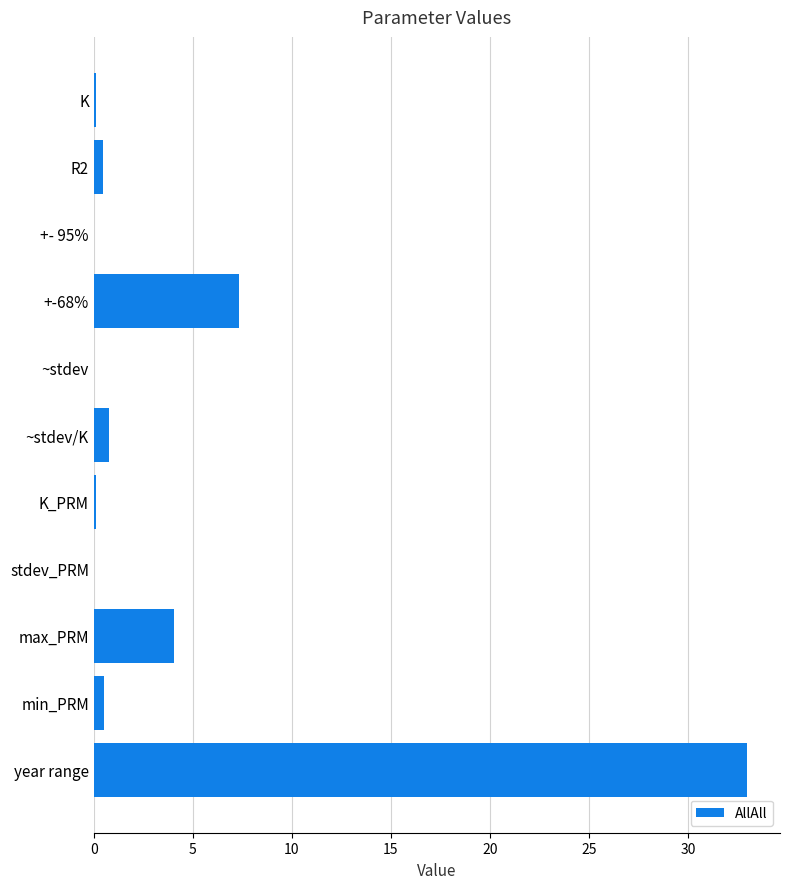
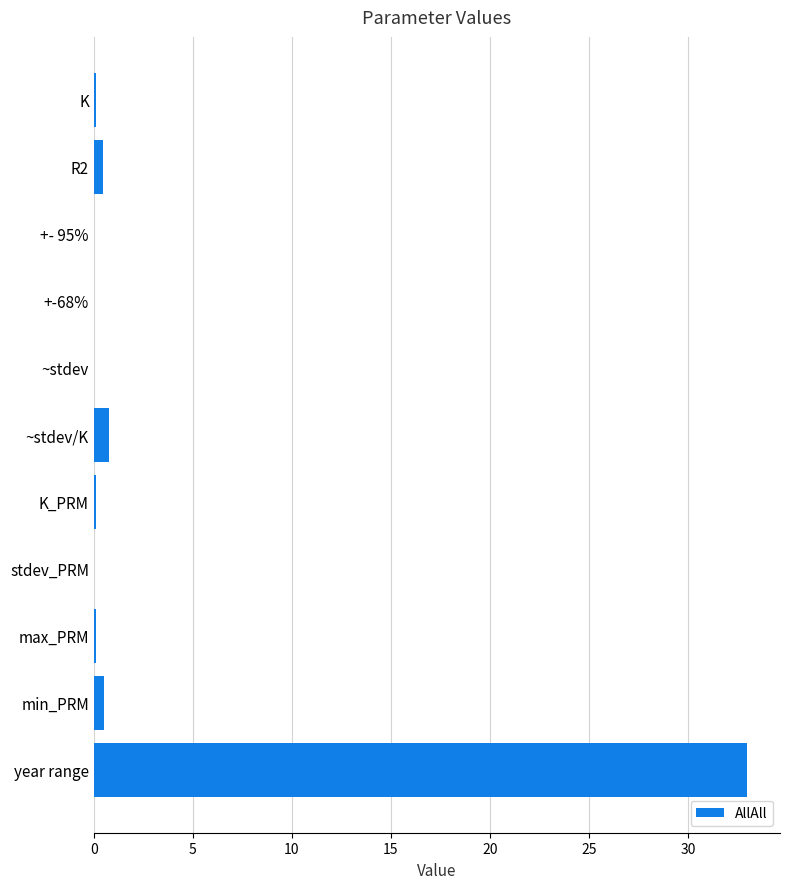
  {
    "R2": 0.5,
-   "+-68%": 7.3,
+   "+-68%": 0.0,
    "~stdev/K": 0.8,
-   "max_PRM": 4.0,
+   "max_PRM": 0.1,
    "min_PRM": 0.5,
    "year range": 33.0
  }
